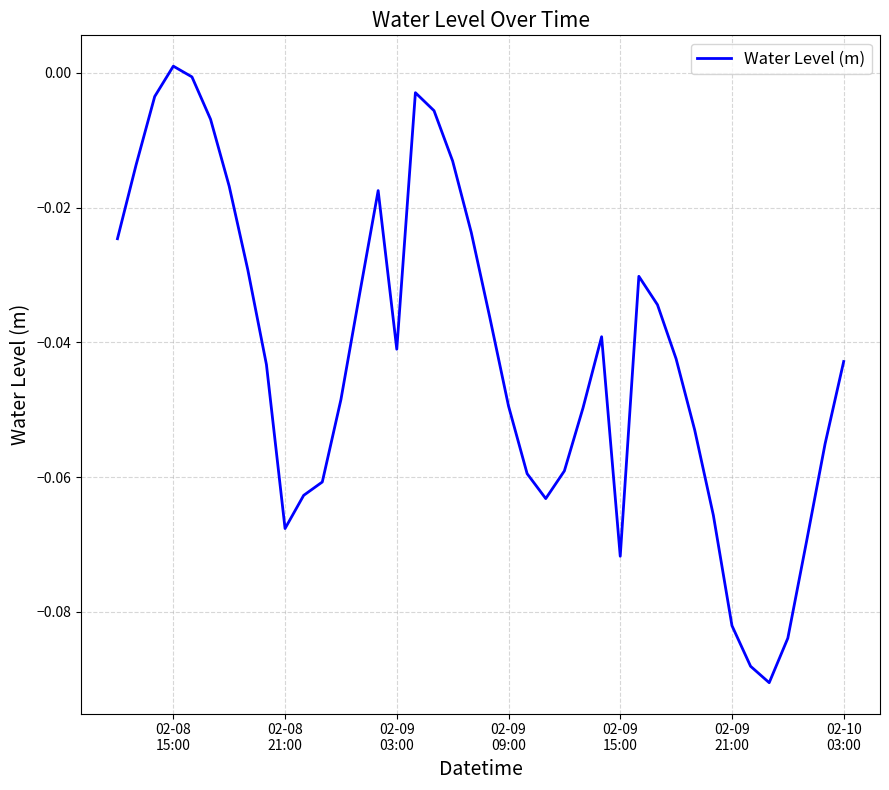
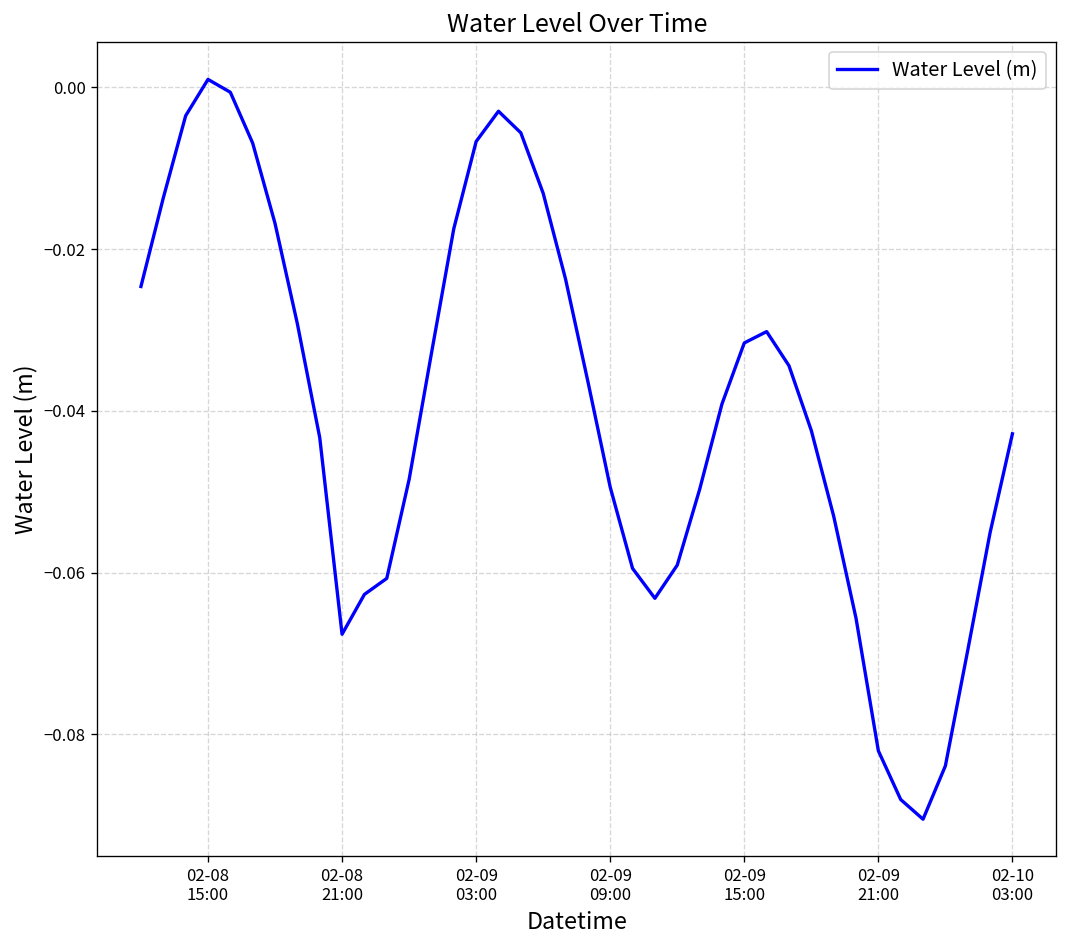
  {
    "02-08 15:00": 0.001,
    "02-08 21:00": -0.068,
-   "02-09 03:00": -0.041,
+   "02-09 03:00": -0.007,
    "02-09 09:00": -0.049,
-   "02-09 15:00": -0.072,
+   "02-09 15:00": -0.032,
    "02-09 21:00": -0.082,
    "02-10 03:00": -0.043
  }
